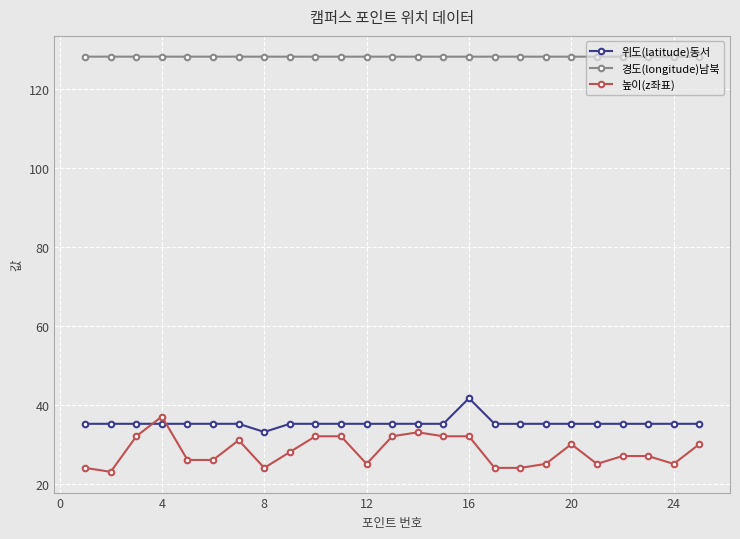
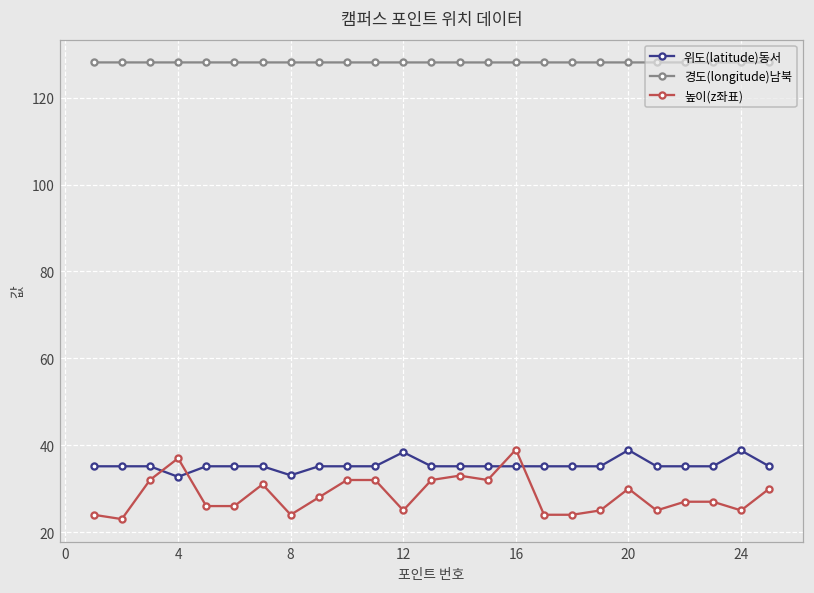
  {
    "위도(latitude)동서": {
-     "4": 35,
+     "4": 33,
      "8": 33,
-     "12": 35,
-     "16": 42,
-     "20": 35,
-     "24": 35
+     "12": 38,
+     "16": 35,
+     "20": 39,
+     "24": 39
    },
    "경도(longitude)남북": {
      "4": 128,
      "8": 128,
      "12": 128,
      "16": 128,
      "20": 128
    },
    "높이(z좌표)": {
      "4": 37,
      "8": 24,
      "12": 25,
-     "16": 32,
+     "16": 39,
      "20": 30,
      "24": 25
    }
  }
